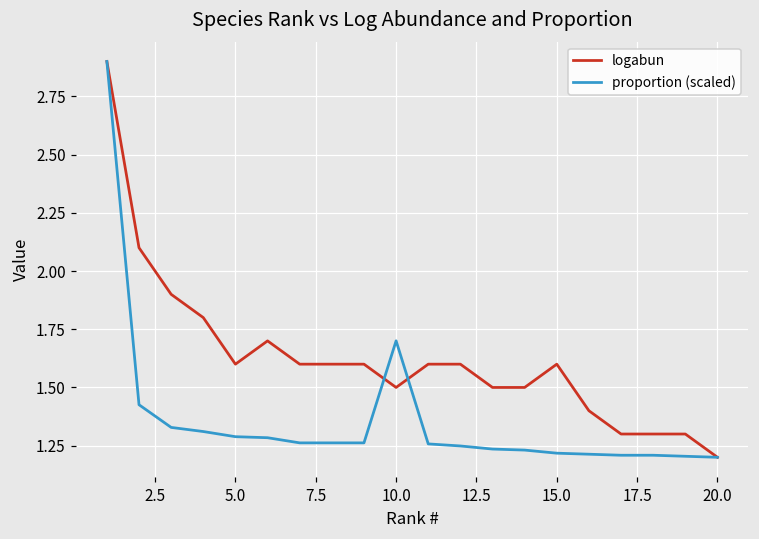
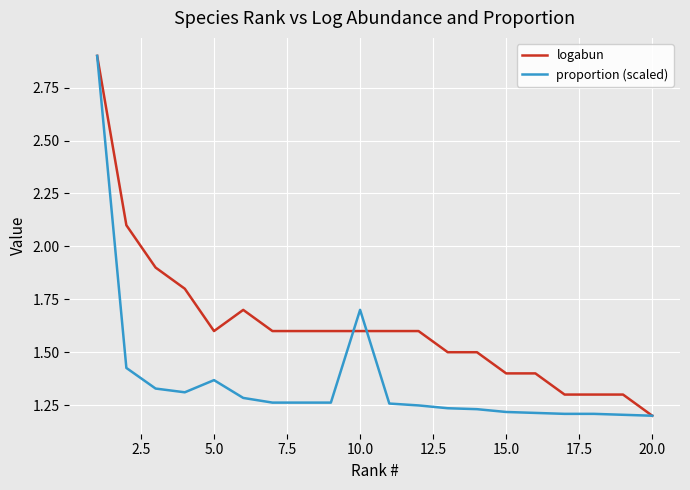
  {
    "logabun": {
      "5.0": 1.6,
-     "10.0": 1.5,
-     "15.0": 1.6
+     "10.0": 1.6,
+     "15.0": 1.4
    },
    "proportion (scaled)": {
-     "5.0": 1.29,
+     "5.0": 1.37,
      "10.0": 1.70,
      "15.0": 1.22
    }
  }
